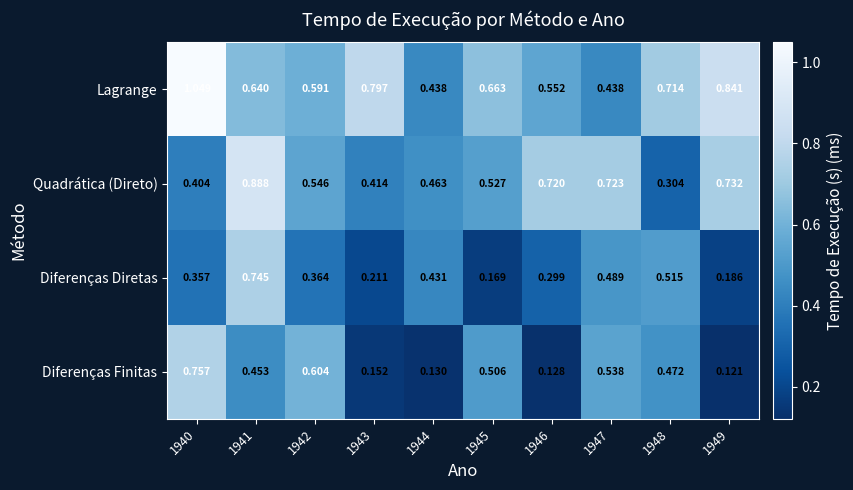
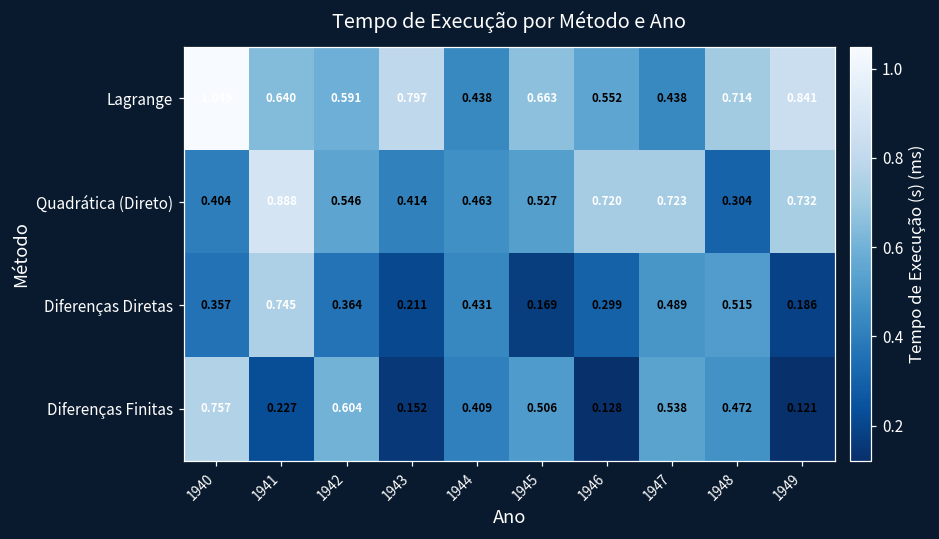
  {
    "Lagrange": {
      "1941": 0.640,
      "1942": 0.591,
      "1943": 0.797,
      "1944": 0.438,
      "1945": 0.663,
      "1946": 0.552,
      "1947": 0.438,
      "1948": 0.714,
      "1949": 0.841
    },
    "Quadrática (Direto)": {
      "1940": 0.404,
      "1942": 0.546,
      "1943": 0.414,
      "1944": 0.463,
      "1945": 0.527,
      "1946": 0.720,
      "1947": 0.723,
      "1948": 0.304,
      "1949": 0.732
    },
    "Diferenças Diretas": {
      "1940": 0.357,
      "1941": 0.745,
      "1942": 0.364,
      "1943": 0.211,
      "1944": 0.431,
      "1945": 0.169,
      "1946": 0.299,
      "1947": 0.489,
      "1948": 0.515,
      "1949": 0.186
    },
    "Diferenças Finitas": {
      "1940": 0.757,
-     "1941": 0.453,
+     "1941": 0.227,
      "1942": 0.604,
      "1943": 0.152,
-     "1944": 0.130,
+     "1944": 0.409,
      "1945": 0.506,
      "1946": 0.128,
      "1947": 0.538,
      "1948": 0.472,
      "1949": 0.121
    }
  }
